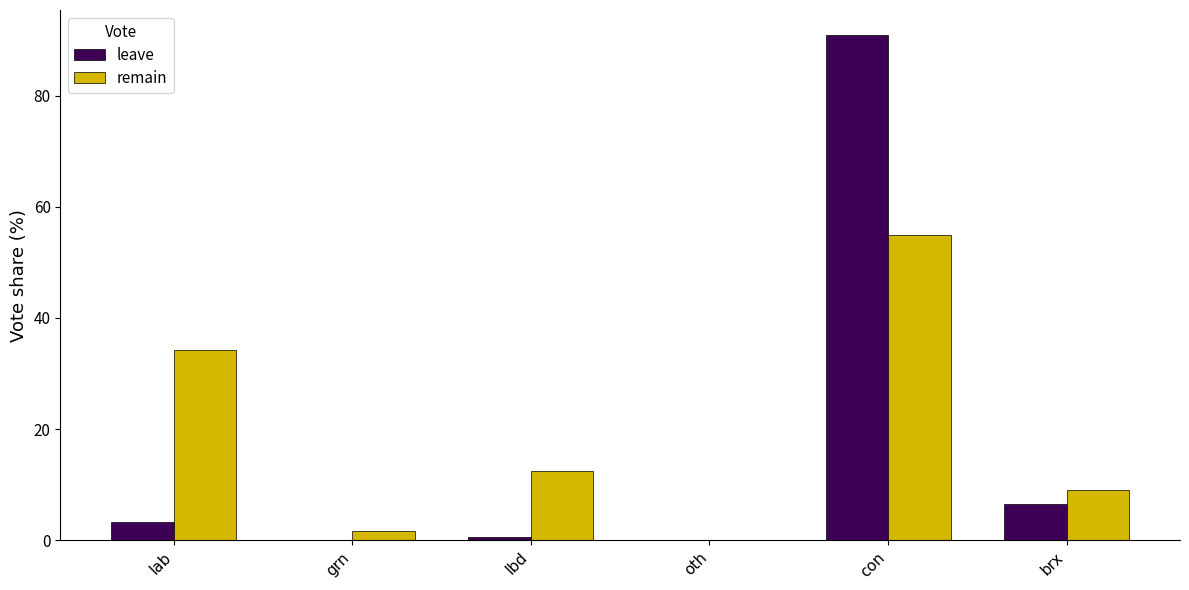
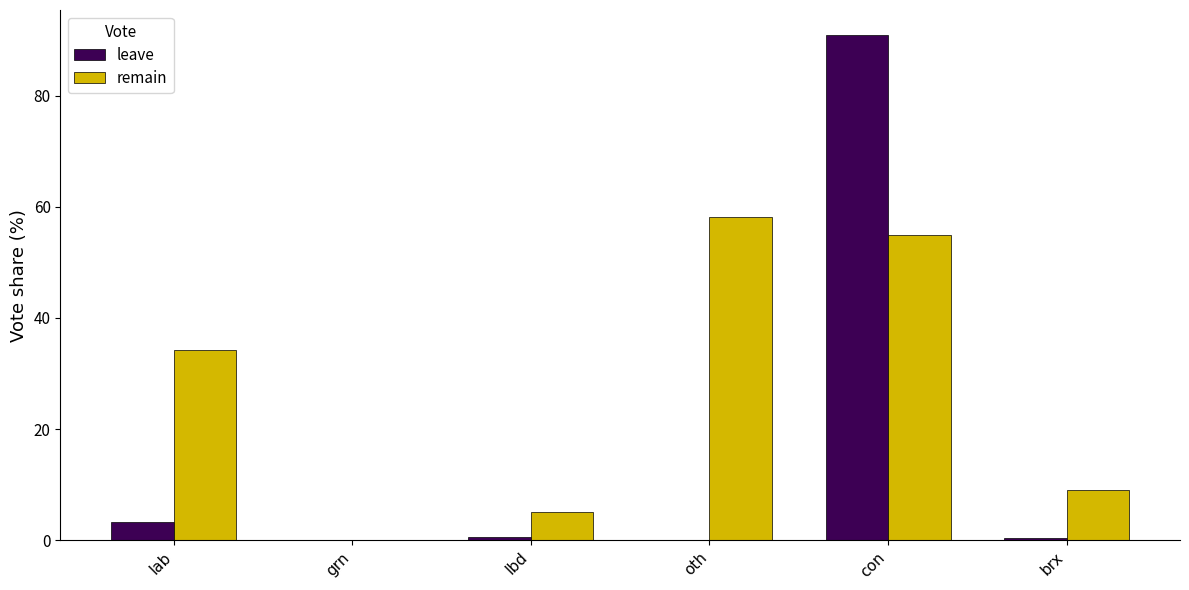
  {
    "leave": {
      "lab": 3,
      "grn": 0,
      "lbd": 1,
      "oth": 0,
      "con": 91,
-     "brx": 7
+     "brx": 0
    },
    "remain": {
      "lab": 34,
-     "grn": 2,
-     "lbd": 12,
-     "oth": 0,
+     "grn": 0,
+     "lbd": 5,
+     "oth": 58,
      "con": 55,
      "brx": 9
    }
  }
